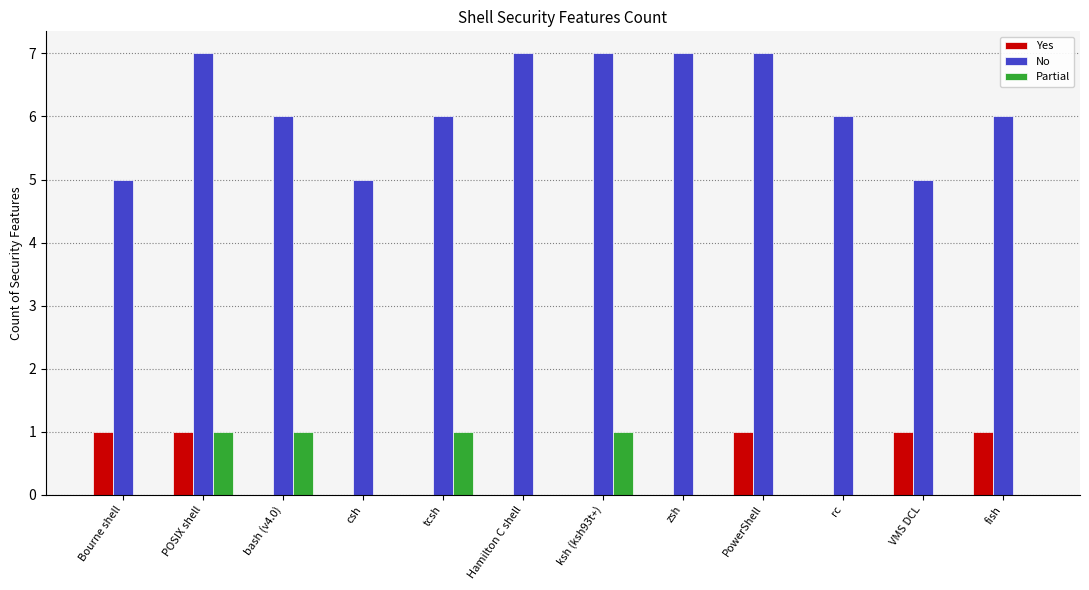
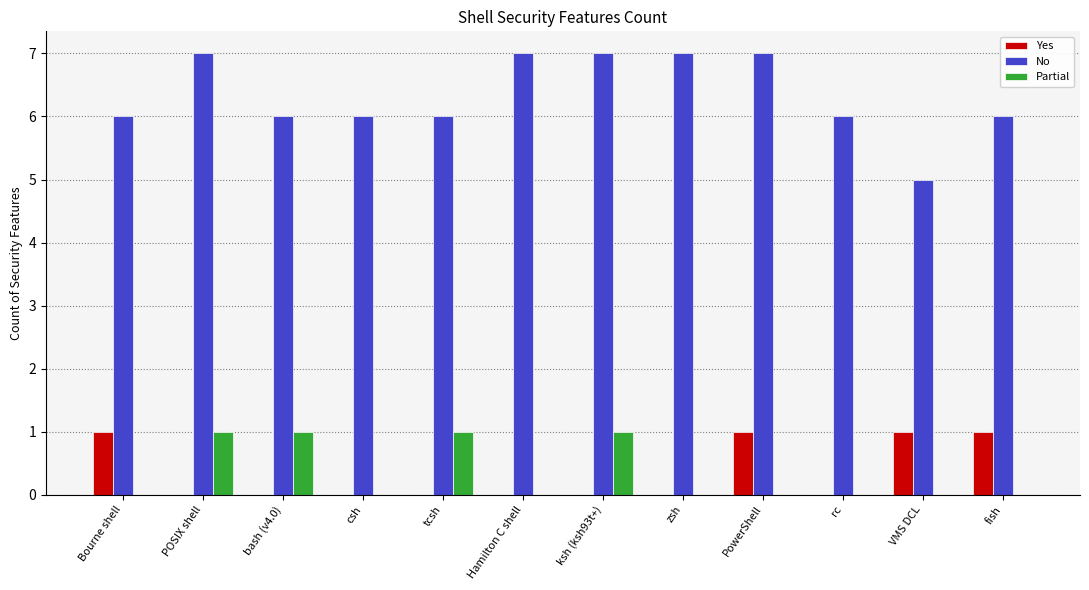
  {
    "Yes": {
      "Bourne shell": 1,
-     "POSIX shell": 1,
+     "POSIX shell": 0,
      "bash (v4.0)": 0,
      "csh": 0,
      "tcsh": 0,
      "Hamilton C shell": 0,
      "ksh (ksh93t+)": 0,
      "zsh": 0,
      "PowerShell": 1,
      "rc": 0,
      "VMS DCL": 1,
      "fish": 1
    },
    "No": {
-     "Bourne shell": 5,
+     "Bourne shell": 6,
      "POSIX shell": 7,
      "bash (v4.0)": 6,
-     "csh": 5,
+     "csh": 6,
      "tcsh": 6,
      "Hamilton C shell": 7,
      "ksh (ksh93t+)": 7,
      "zsh": 7,
      "PowerShell": 7,
      "rc": 6,
      "VMS DCL": 5,
      "fish": 6
    },
    "Partial": {
      "Bourne shell": 0,
      "POSIX shell": 1,
      "bash (v4.0)": 1,
      "csh": 0,
      "tcsh": 1,
      "Hamilton C shell": 0,
      "ksh (ksh93t+)": 1,
      "zsh": 0,
      "PowerShell": 0,
      "rc": 0,
      "VMS DCL": 0,
      "fish": 0
    }
  }
